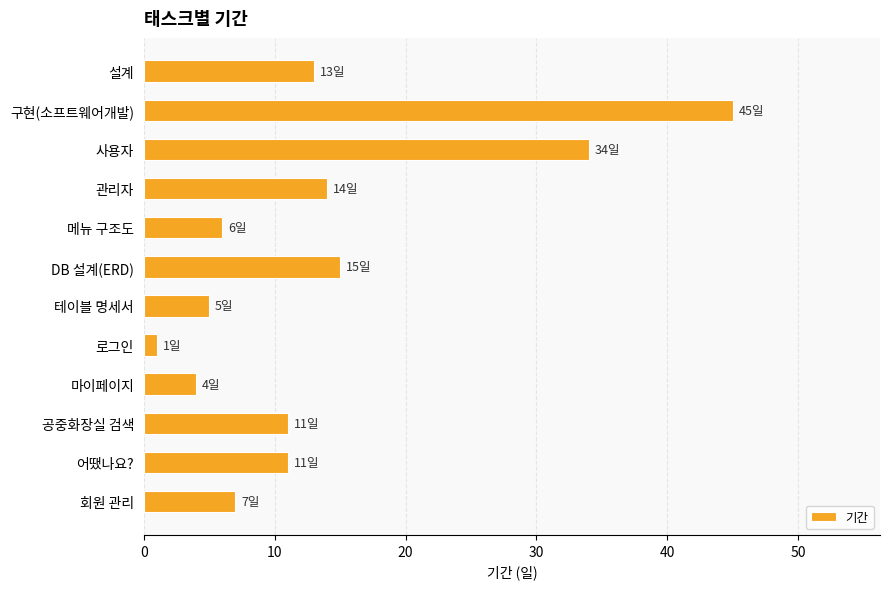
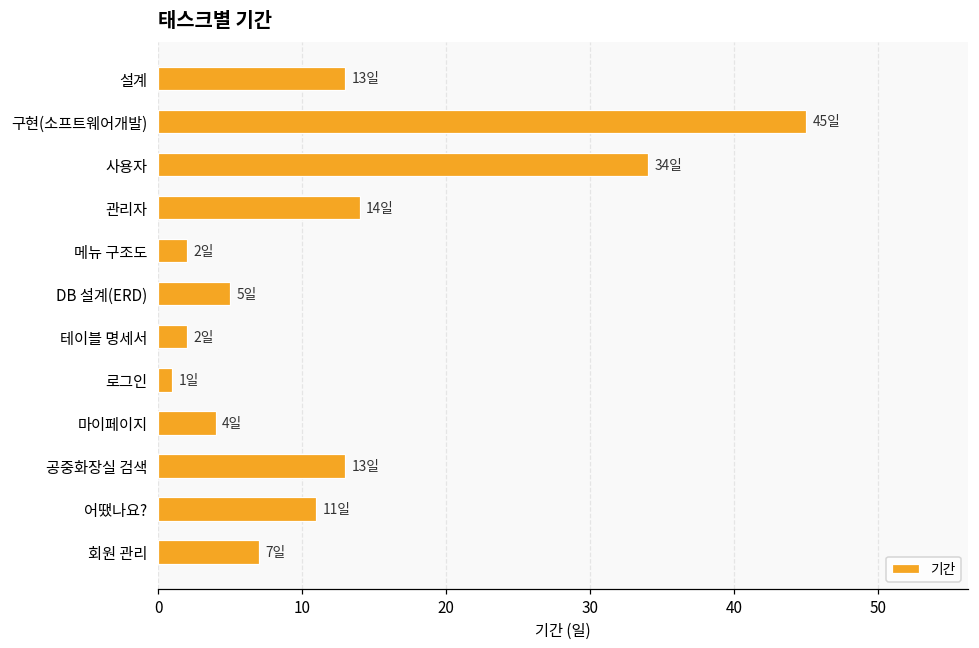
  {
    "설계": "13일",
    "구현(소프트웨어개발)": "45일",
    "사용자": "34일",
    "관리자": "14일",
-   "메뉴 구조도": "6일",
-   "DB 설계(ERD)": "15일",
-   "테이블 명세서": "5일",
+   "메뉴 구조도": "2일",
+   "DB 설계(ERD)": "5일",
+   "테이블 명세서": "2일",
    "로그인": "1일",
    "마이페이지": "4일",
-   "공중화장실 검색": "11일",
+   "공중화장실 검색": "13일",
    "어땠나요?": "11일",
    "회원 관리": "7일"
  }
